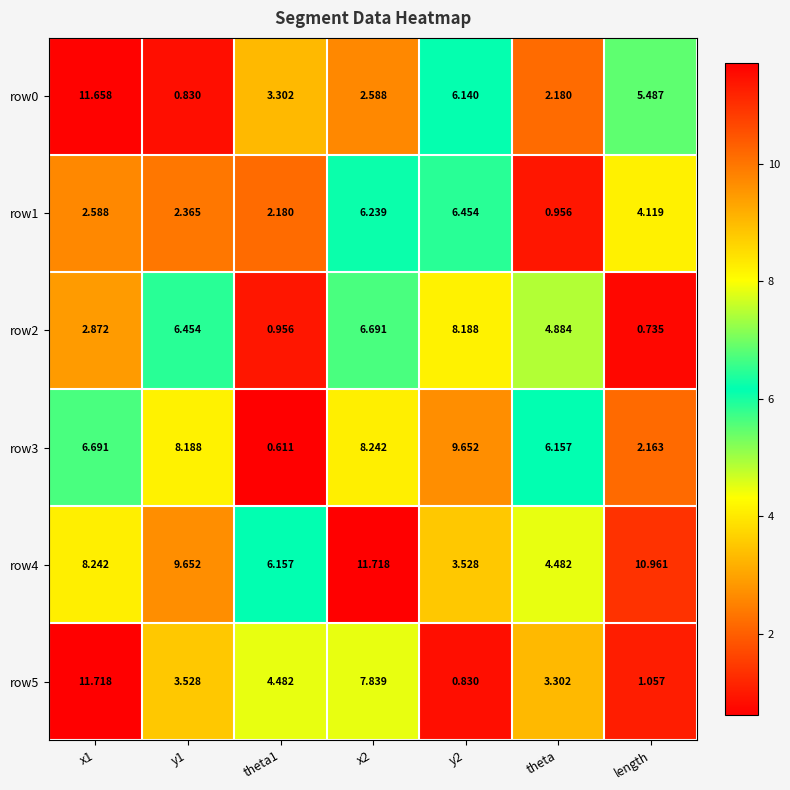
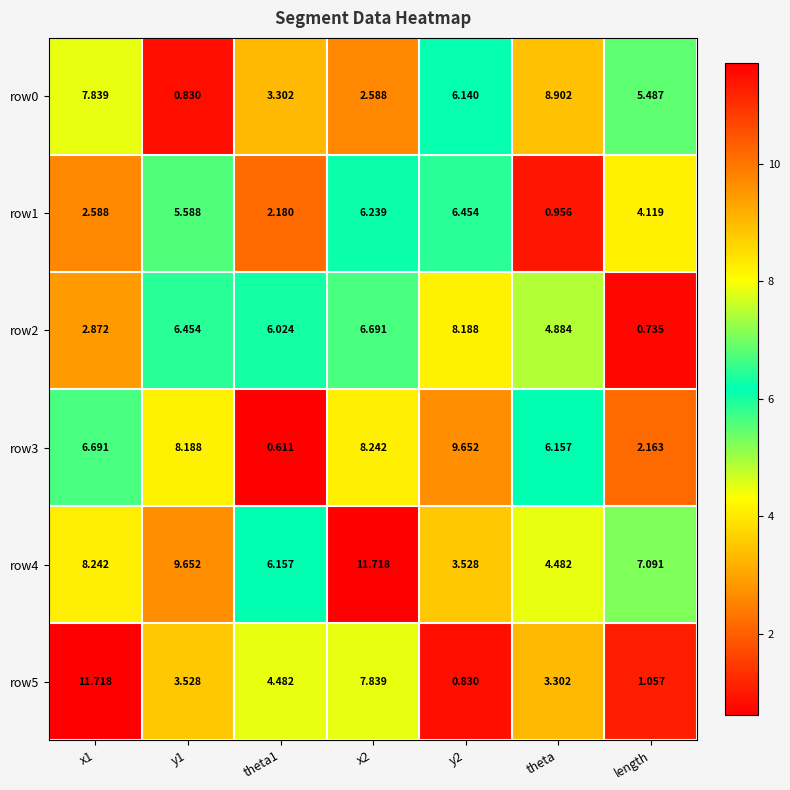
  {
    "row0": {
-     "x1": 11.658,
+     "x1": 7.839,
      "y1": 0.830,
      "theta1": 3.302,
      "x2": 2.588,
      "y2": 6.140,
-     "theta": 2.180,
+     "theta": 8.902,
      "length": 5.487
    },
    "row1": {
      "x1": 2.588,
-     "y1": 2.365,
+     "y1": 5.588,
      "theta1": 2.180,
      "x2": 6.239,
      "y2": 6.454,
      "theta": 0.956,
      "length": 4.119
    },
    "row2": {
      "x1": 2.872,
      "y1": 6.454,
-     "theta1": 0.956,
+     "theta1": 6.024,
      "x2": 6.691,
      "y2": 8.188,
      "theta": 4.884,
      "length": 0.735
    },
    "row3": {
      "x1": 6.691,
      "y1": 8.188,
      "theta1": 0.611,
      "x2": 8.242,
      "y2": 9.652,
      "theta": 6.157,
      "length": 2.163
    },
    "row4": {
      "x1": 8.242,
      "y1": 9.652,
      "theta1": 6.157,
      "x2": 11.718,
      "y2": 3.528,
      "theta": 4.482,
-     "length": 10.961
+     "length": 7.091
    },
    "row5": {
      "x1": 11.718,
      "y1": 3.528,
      "theta1": 4.482,
      "x2": 7.839,
      "y2": 0.830,
      "theta": 3.302,
      "length": 1.057
    }
  }
